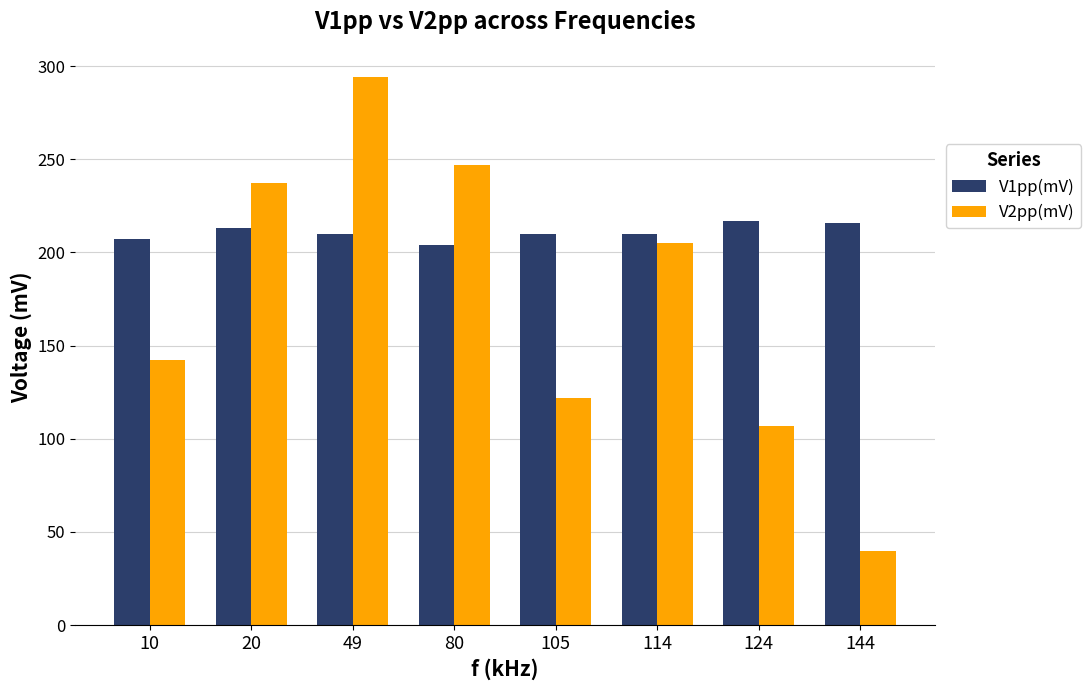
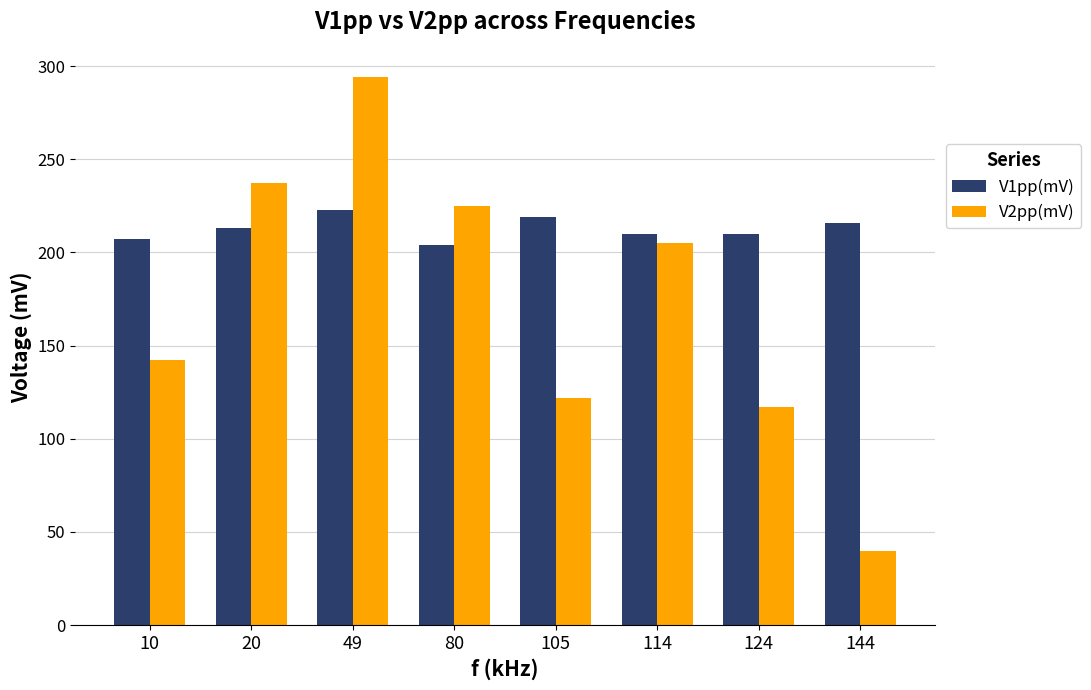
  {
    "V1pp(mV)": {
      "10": 207,
      "20": 213,
-     "49": 210,
+     "49": 223,
      "80": 204,
-     "105": 210,
+     "105": 219,
      "114": 210,
-     "124": 217,
+     "124": 210,
      "144": 216
    },
    "V2pp(mV)": {
      "10": 142,
      "20": 237,
      "49": 294,
-     "80": 247,
+     "80": 225,
      "105": 122,
      "114": 205,
-     "124": 107,
+     "124": 117,
      "144": 40
    }
  }
